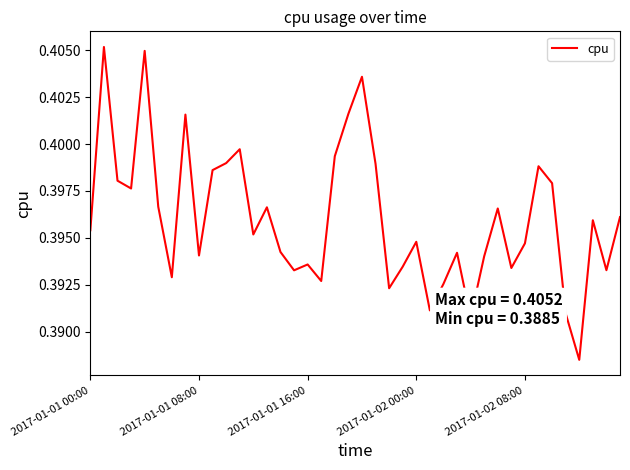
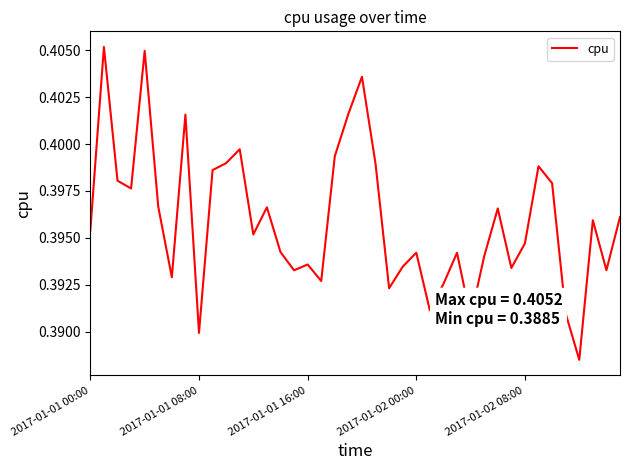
  {
    "2017-01-01 00:00": 0.3954,
-   "2017-01-01 08:00": 0.3941,
+   "2017-01-01 08:00": 0.3899,
    "2017-01-01 16:00": 0.3936,
-   "2017-01-02 00:00": 0.3948,
+   "2017-01-02 00:00": 0.3942,
    "2017-01-02 08:00": 0.3947
  }
